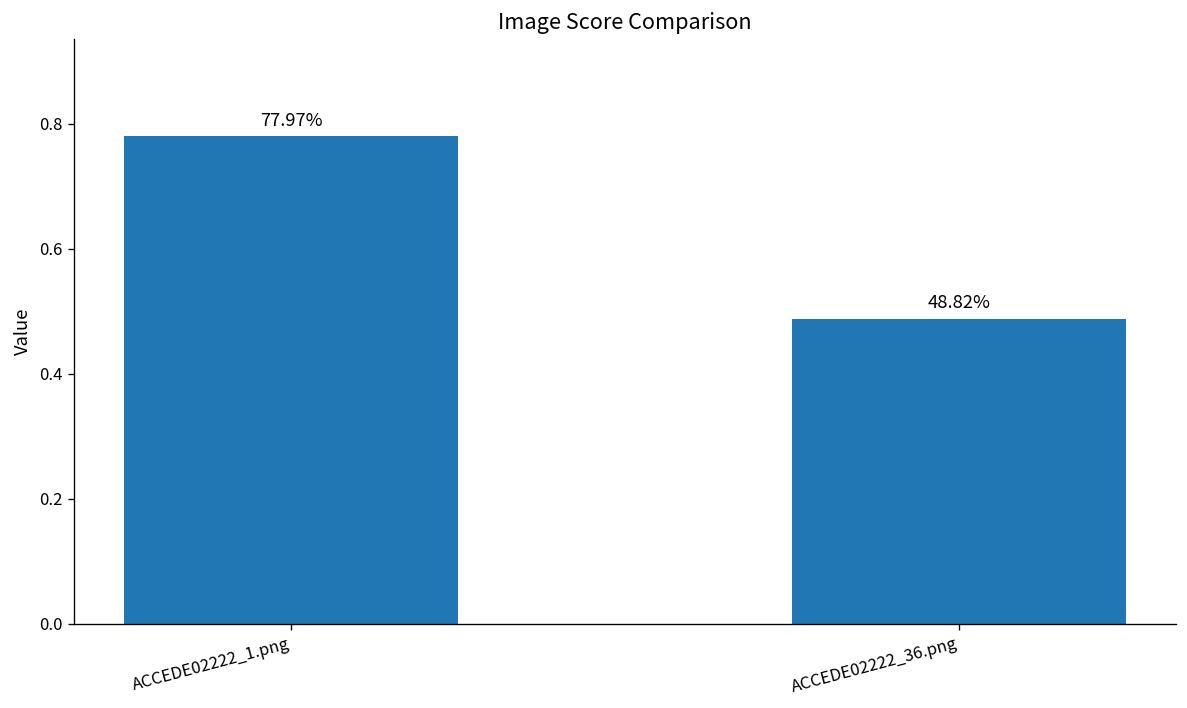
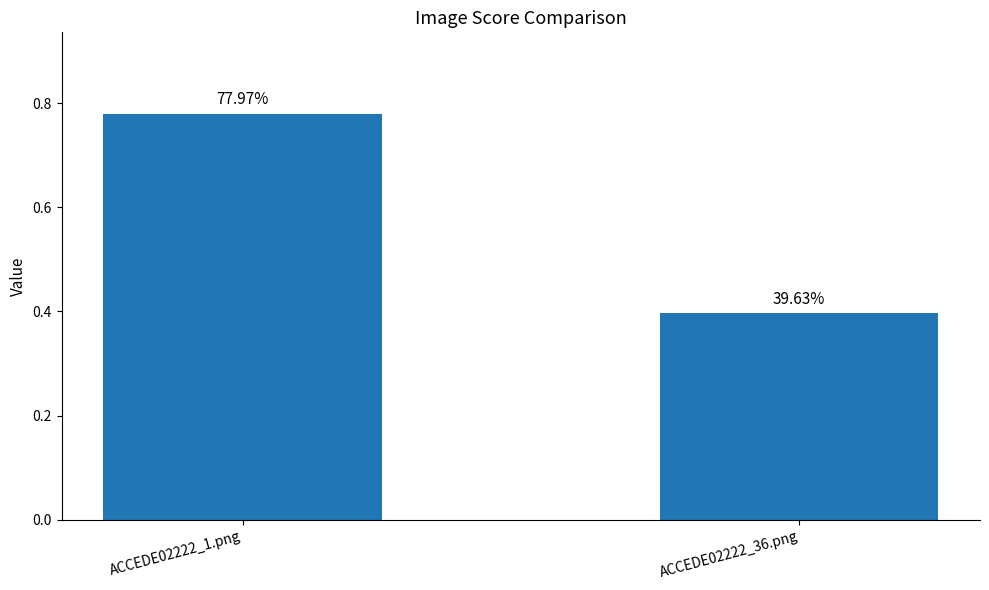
  {
    "ACCEDE02222_1.png": "77.97%",
-   "ACCEDE02222_36.png": "48.82%"
+   "ACCEDE02222_36.png": "39.63%"
  }
